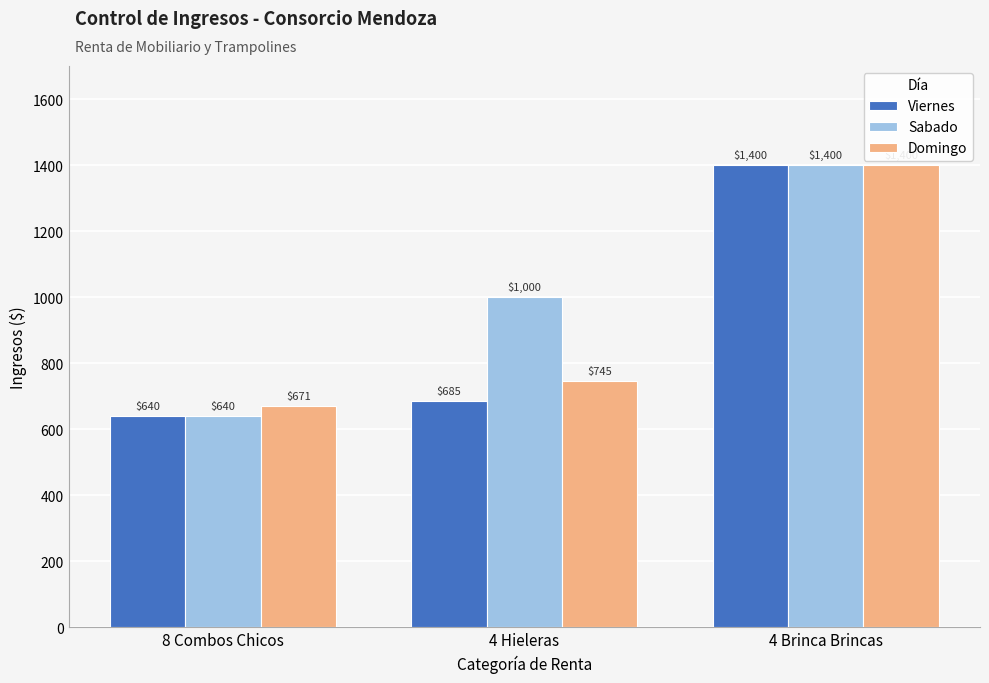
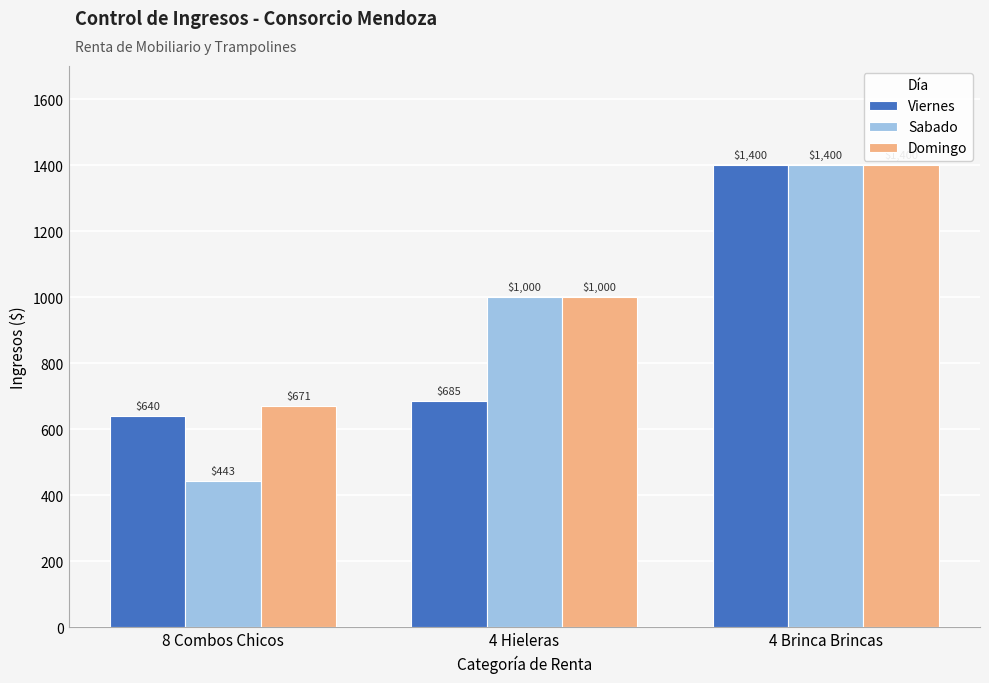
  {
    "Viernes": {
      "8 Combos Chicos": "$640",
      "4 Hieleras": "$685",
      "4 Brinca Brincas": "$1,400"
    },
    "Sabado": {
-     "8 Combos Chicos": "$640",
+     "8 Combos Chicos": "$443",
      "4 Hieleras": "$1,000",
      "4 Brinca Brincas": "$1,400"
    },
    "Domingo": {
      "8 Combos Chicos": "$671",
-     "4 Hieleras": "$745"
+     "4 Hieleras": "$1,000"
    }
  }
